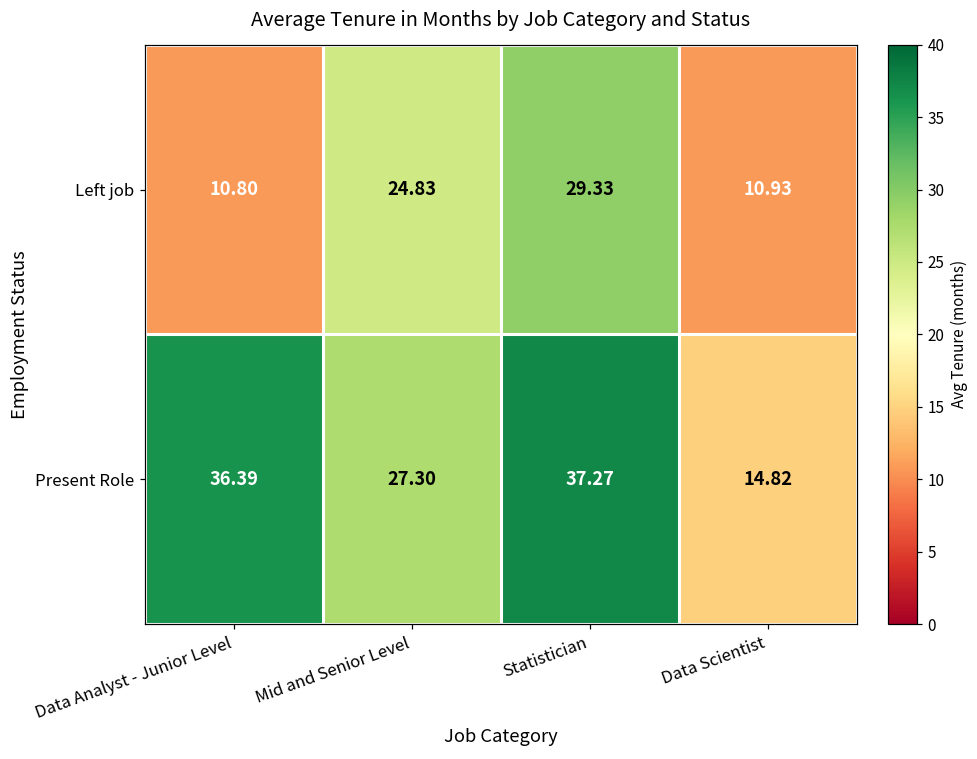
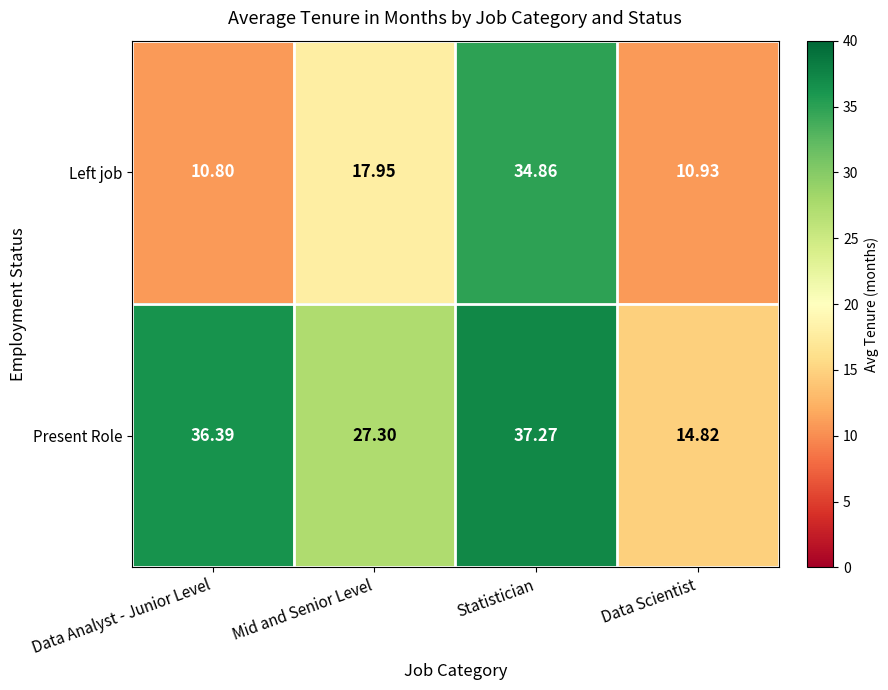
  {
    "Left job": {
      "Data Analyst - Junior Level": 10.80,
-     "Mid and Senior Level": 24.83,
-     "Statistician": 29.33,
+     "Mid and Senior Level": 17.95,
+     "Statistician": 34.86,
      "Data Scientist": 10.93
    },
    "Present Role": {
      "Data Analyst - Junior Level": 36.39,
      "Mid and Senior Level": 27.30,
      "Statistician": 37.27,
      "Data Scientist": 14.82
    }
  }
